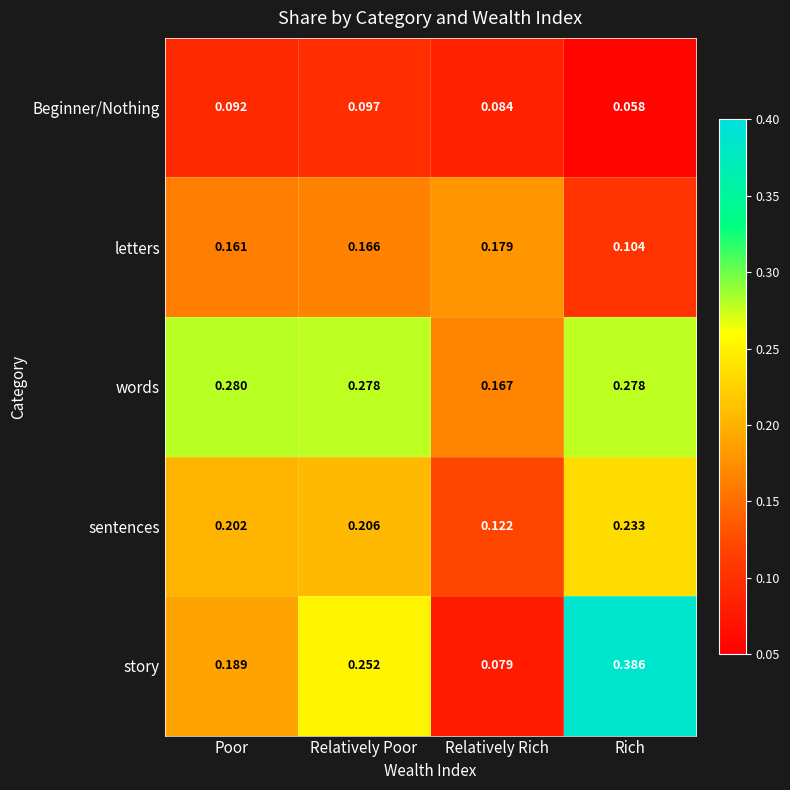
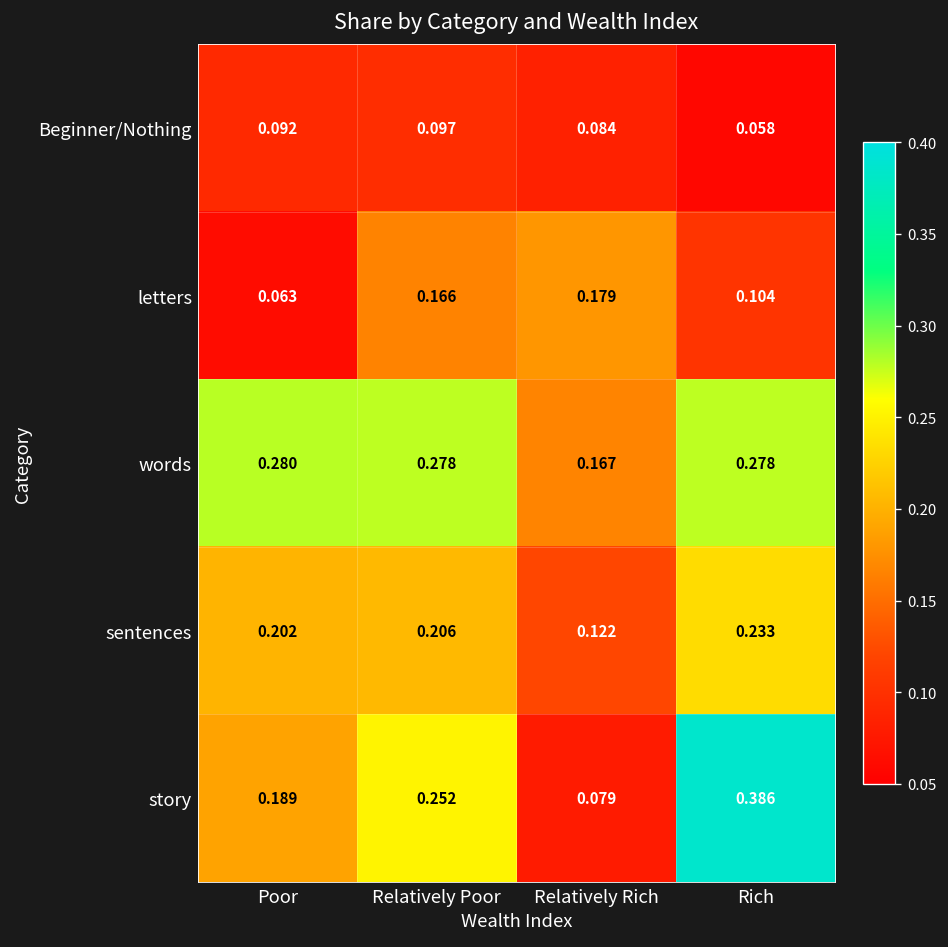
  {
    "Beginner/Nothing": {
      "Poor": 0.092,
      "Relatively Poor": 0.097,
      "Relatively Rich": 0.084,
      "Rich": 0.058
    },
    "letters": {
-     "Poor": 0.161,
+     "Poor": 0.063,
      "Relatively Poor": 0.166,
      "Relatively Rich": 0.179,
      "Rich": 0.104
    },
    "words": {
      "Poor": 0.280,
      "Relatively Poor": 0.278,
      "Relatively Rich": 0.167,
      "Rich": 0.278
    },
    "sentences": {
      "Poor": 0.202,
      "Relatively Poor": 0.206,
      "Relatively Rich": 0.122,
      "Rich": 0.233
    },
    "story": {
      "Poor": 0.189,
      "Relatively Poor": 0.252,
      "Relatively Rich": 0.079,
      "Rich": 0.386
    }
  }
